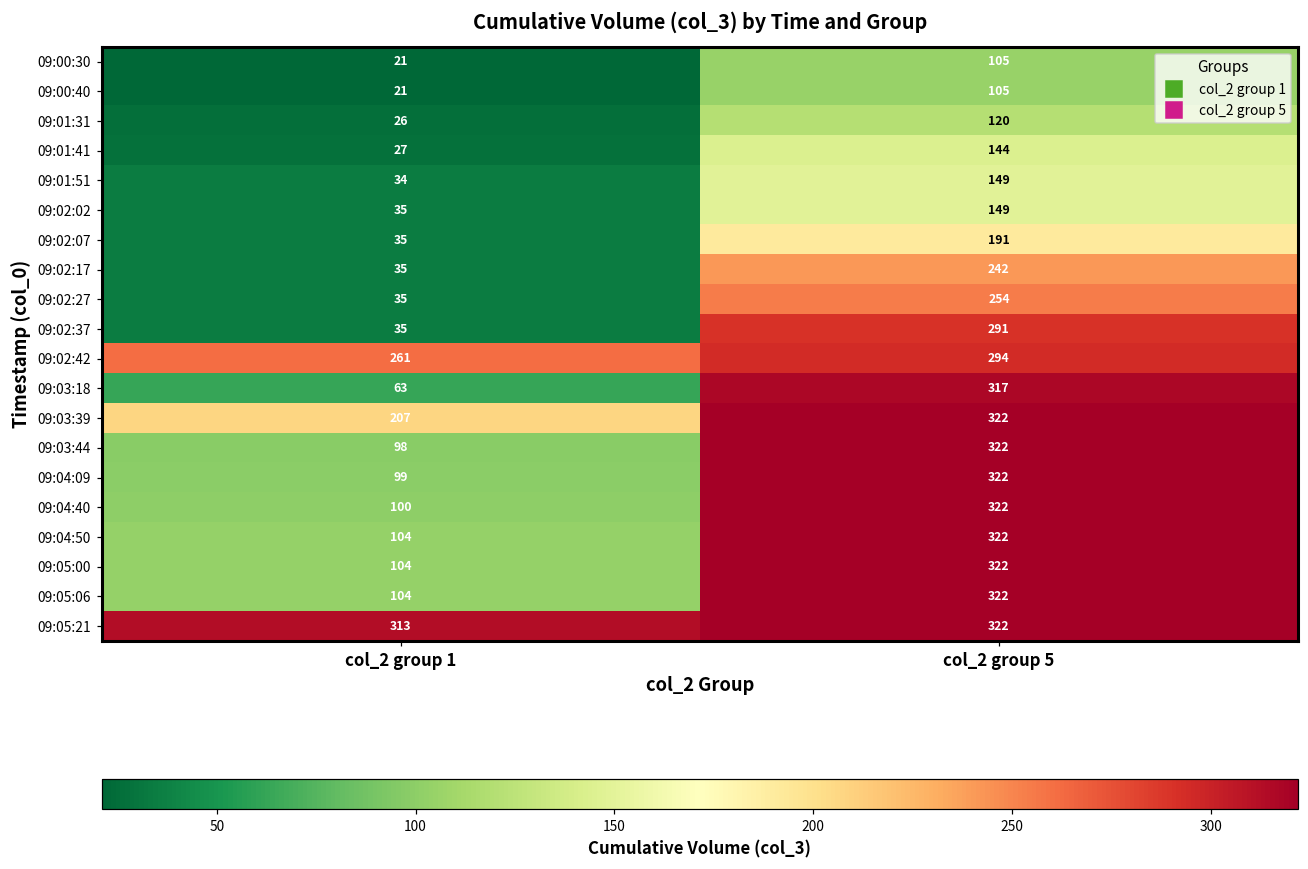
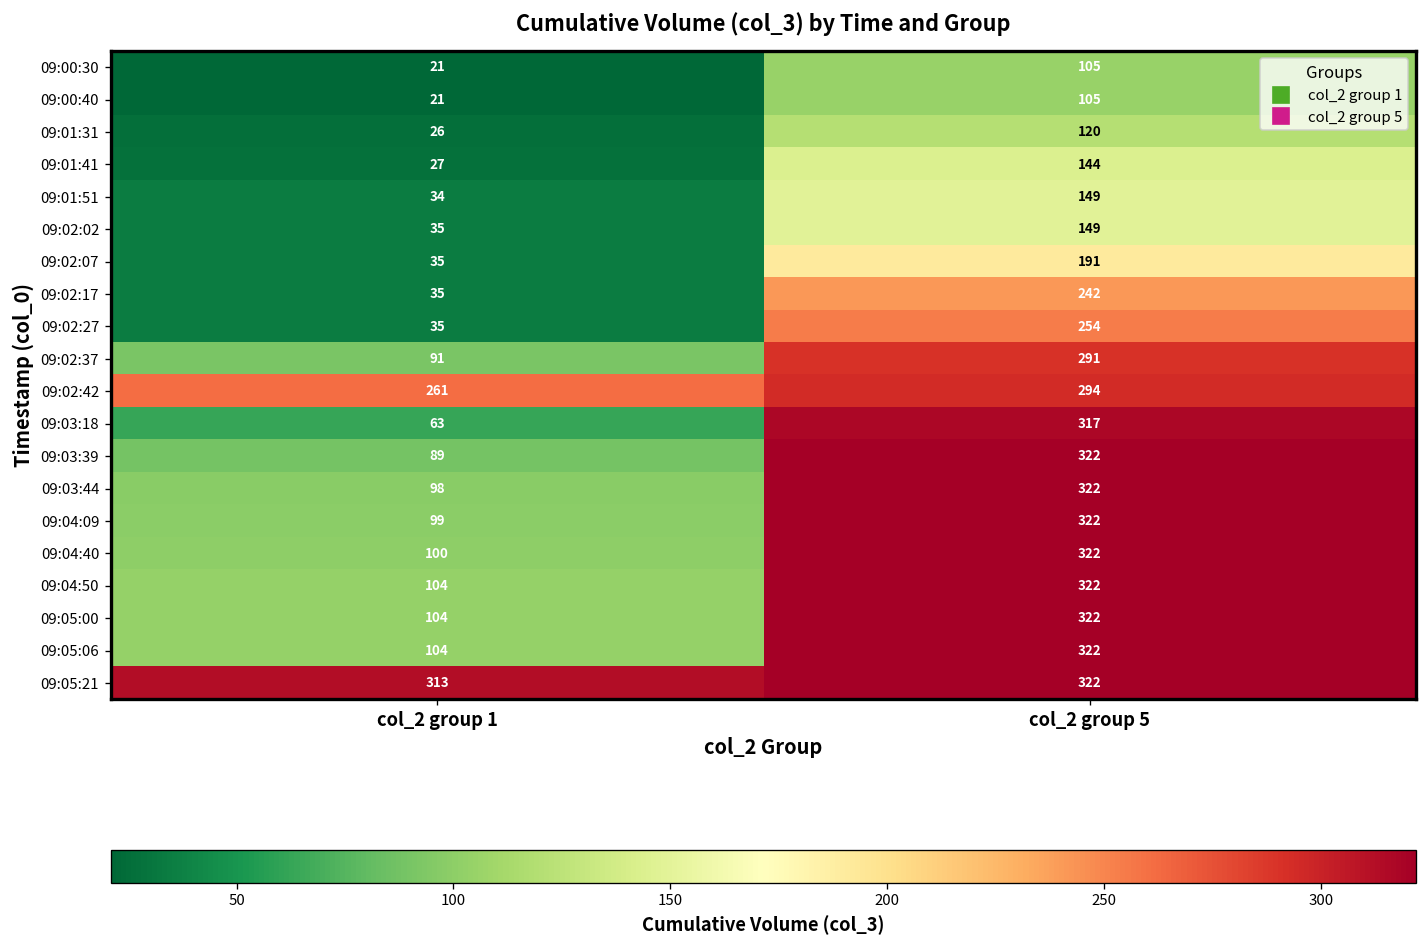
  {
    "09:00:30": {
      "col_2 group 1": 21,
      "col_2 group 5": 105
    },
    "09:00:40": {
      "col_2 group 1": 21,
      "col_2 group 5": 105
    },
    "09:01:31": {
      "col_2 group 1": 26,
      "col_2 group 5": 120
    },
    "09:01:41": {
      "col_2 group 1": 27,
      "col_2 group 5": 144
    },
    "09:01:51": {
      "col_2 group 1": 34,
      "col_2 group 5": 149
    },
    "09:02:02": {
      "col_2 group 1": 35,
      "col_2 group 5": 149
    },
    "09:02:07": {
      "col_2 group 1": 35,
      "col_2 group 5": 191
    },
    "09:02:17": {
      "col_2 group 1": 35,
      "col_2 group 5": 242
    },
    "09:02:27": {
      "col_2 group 1": 35,
      "col_2 group 5": 254
    },
    "09:02:37": {
-     "col_2 group 1": 35,
+     "col_2 group 1": 91,
      "col_2 group 5": 291
    },
    "09:02:42": {
      "col_2 group 1": 261,
      "col_2 group 5": 294
    },
    "09:03:18": {
      "col_2 group 1": 63,
      "col_2 group 5": 317
    },
    "09:03:39": {
-     "col_2 group 1": 207,
+     "col_2 group 1": 89,
      "col_2 group 5": 322
    },
    "09:03:44": {
      "col_2 group 1": 98,
      "col_2 group 5": 322
    },
    "09:04:09": {
      "col_2 group 1": 99,
      "col_2 group 5": 322
    },
    "09:04:40": {
      "col_2 group 1": 100,
      "col_2 group 5": 322
    },
    "09:04:50": {
      "col_2 group 1": 104,
      "col_2 group 5": 322
    },
    "09:05:00": {
      "col_2 group 1": 104,
      "col_2 group 5": 322
    },
    "09:05:06": {
      "col_2 group 1": 104,
      "col_2 group 5": 322
    },
    "09:05:21": {
      "col_2 group 1": 313,
      "col_2 group 5": 322
    }
  }
